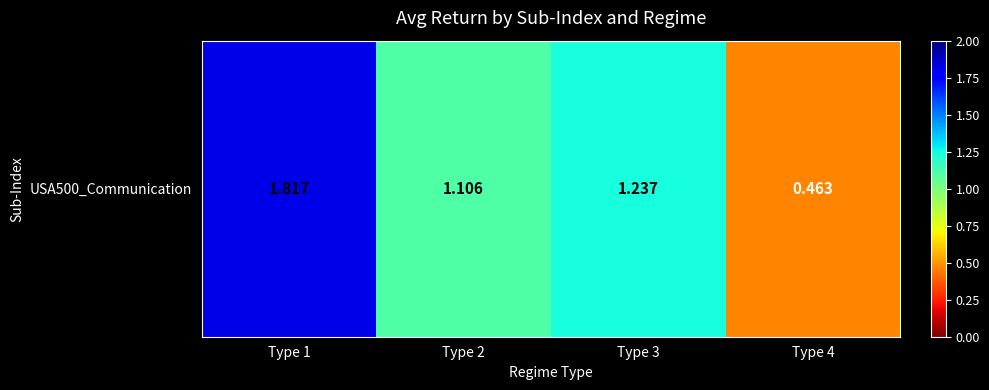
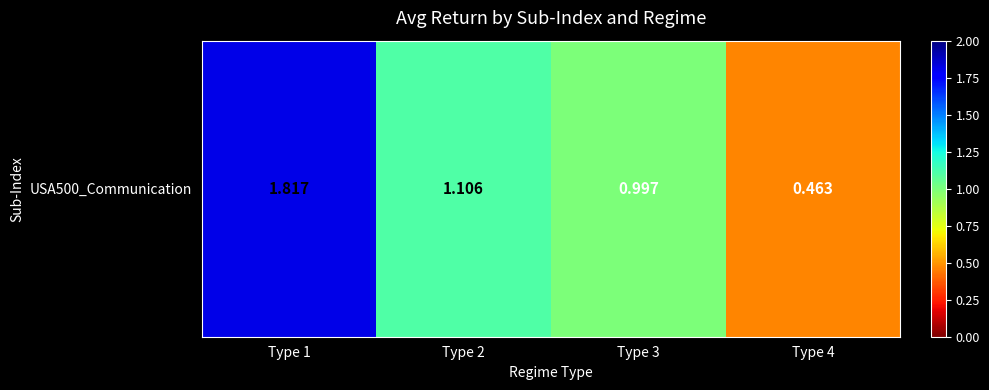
  {
    "USA500_Communication": {
      "Type 1": 1.817,
      "Type 2": 1.106,
-     "Type 3": 1.237,
+     "Type 3": 0.997,
      "Type 4": 0.463
    }
  }
